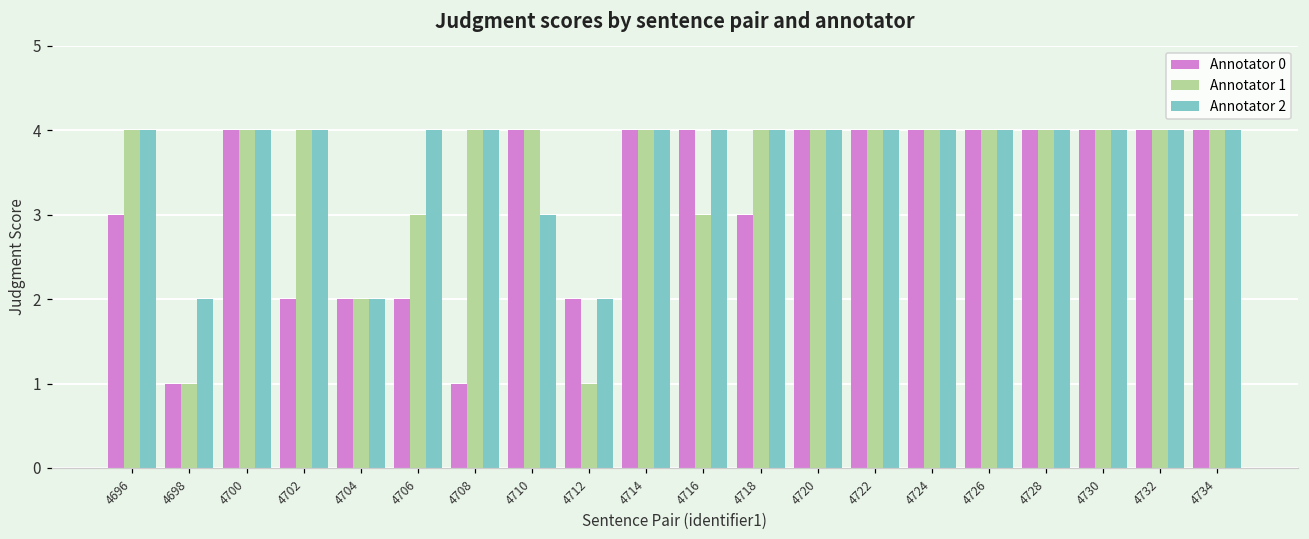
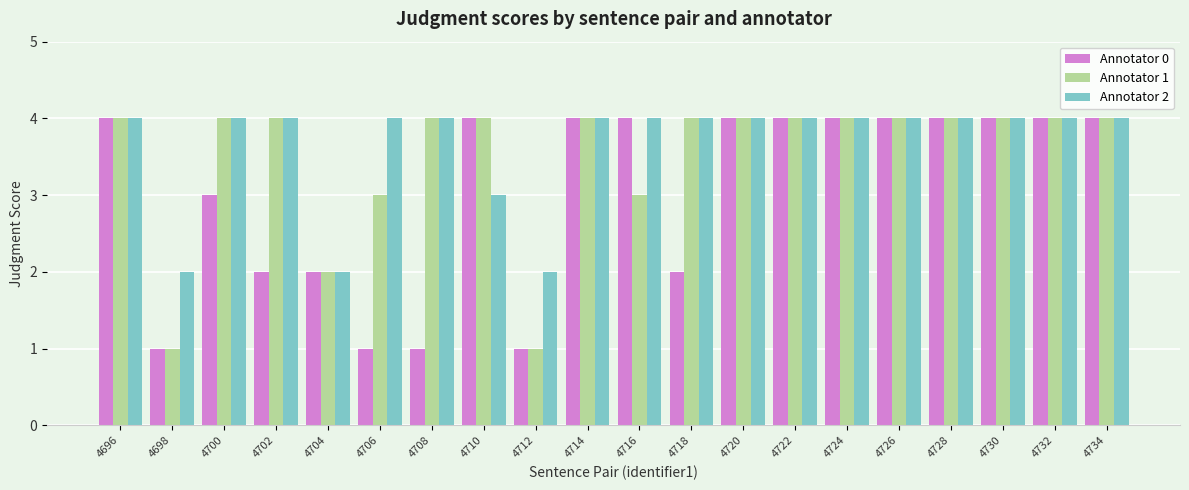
  {
    "Annotator 0": {
-     "4696": 3,
+     "4696": 4,
      "4698": 1,
-     "4700": 4,
+     "4700": 3,
      "4702": 2,
      "4704": 2,
-     "4706": 2,
+     "4706": 1,
      "4708": 1,
      "4710": 4,
-     "4712": 2,
+     "4712": 1,
      "4714": 4,
      "4716": 4,
-     "4718": 3,
+     "4718": 2,
      "4720": 4,
      "4722": 4,
      "4724": 4,
      "4726": 4,
      "4728": 4,
      "4730": 4,
      "4732": 4,
      "4734": 4
    },
    "Annotator 1": {
      "4696": 4,
      "4698": 1,
      "4700": 4,
      "4702": 4,
      "4704": 2,
      "4706": 3,
      "4708": 4,
      "4710": 4,
      "4712": 1,
      "4714": 4,
      "4716": 3,
      "4718": 4,
      "4720": 4,
      "4722": 4,
      "4724": 4,
      "4726": 4,
      "4728": 4,
      "4730": 4,
      "4732": 4,
      "4734": 4
    },
    "Annotator 2": {
      "4696": 4,
      "4698": 2,
      "4700": 4,
      "4702": 4,
      "4704": 2,
      "4706": 4,
      "4708": 4,
      "4710": 3,
      "4712": 2,
      "4714": 4,
      "4716": 4,
      "4718": 4,
      "4720": 4,
      "4722": 4,
      "4724": 4,
      "4726": 4,
      "4728": 4,
      "4730": 4,
      "4732": 4,
      "4734": 4
    }
  }
